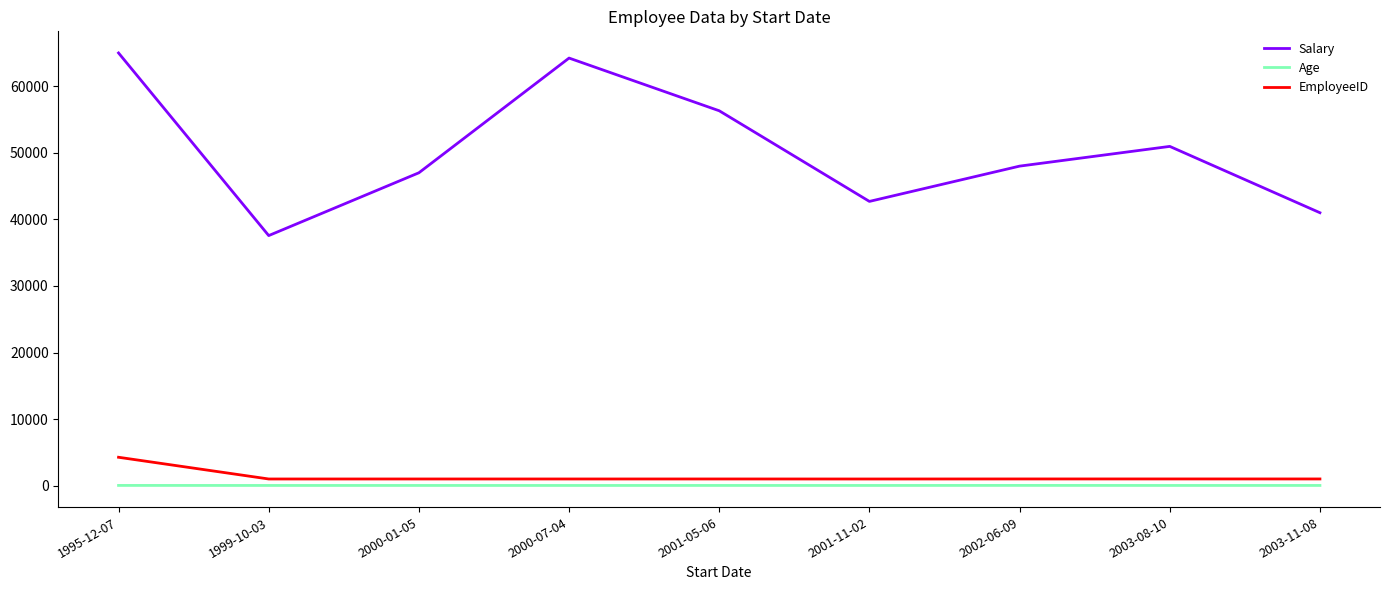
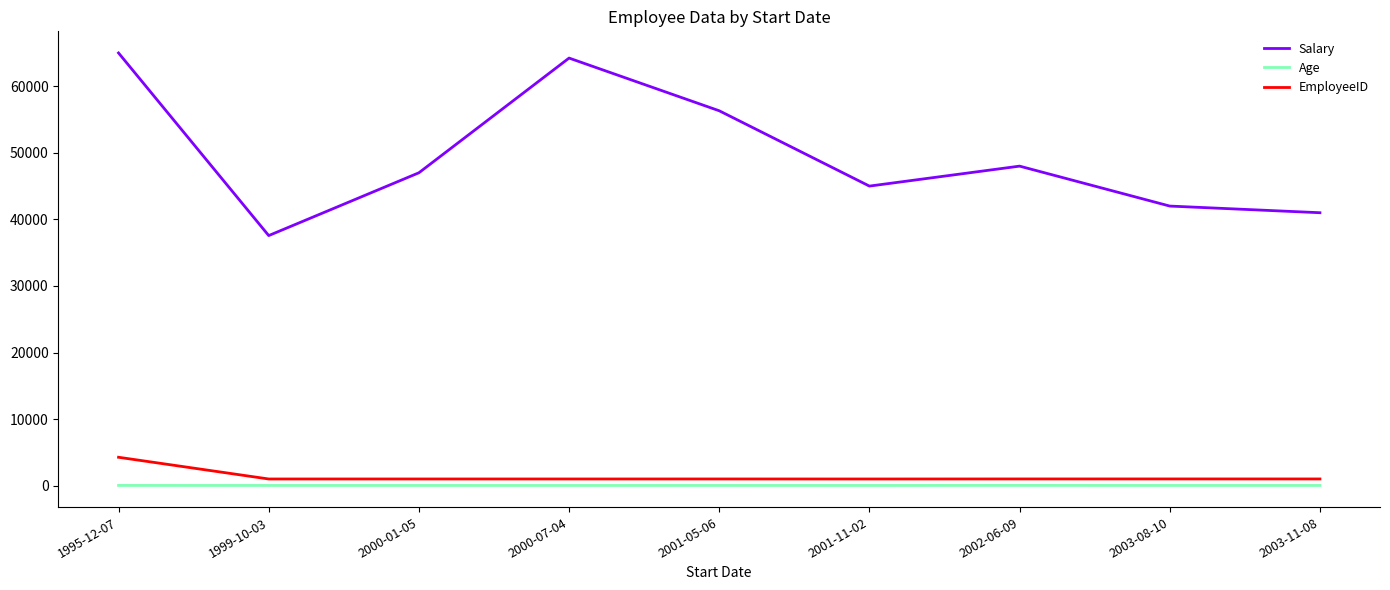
  {
    "Salary": {
      "1995-12-07": 65000,
      "1999-10-03": 38000,
      "2000-01-05": 47000,
      "2000-07-04": 64000,
      "2001-05-06": 56000,
-     "2001-11-02": 43000,
+     "2001-11-02": 45000,
      "2002-06-09": 48000,
-     "2003-08-10": 51000,
+     "2003-08-10": 42000,
      "2003-11-08": 41000
    },
    "Age": {
      "1995-12-07": 0,
      "1999-10-03": 0,
      "2000-01-05": 0,
      "2000-07-04": 0,
      "2001-05-06": 0,
      "2001-11-02": 0,
      "2002-06-09": 0,
      "2003-08-10": 0,
      "2003-11-08": 0
    },
    "EmployeeID": {
      "1995-12-07": 4000,
      "1999-10-03": 1000,
      "2000-01-05": 1000,
      "2000-07-04": 1000,
      "2001-05-06": 1000,
      "2001-11-02": 1000,
      "2002-06-09": 1000,
      "2003-08-10": 1000,
      "2003-11-08": 1000
    }
  }
